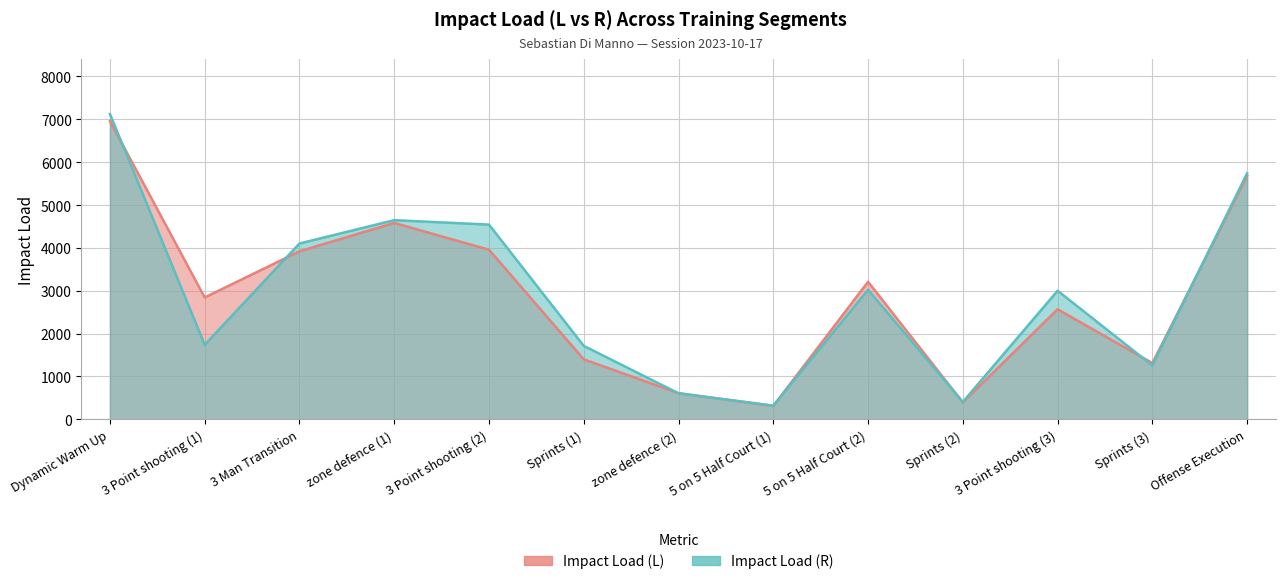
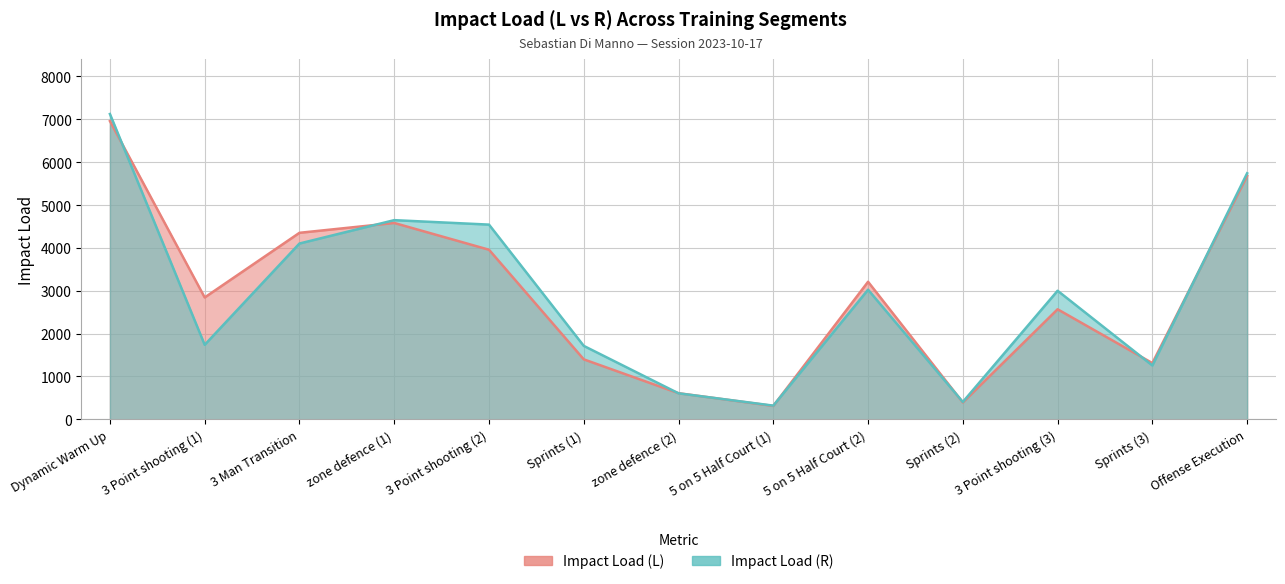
  {
    "Impact Load (L)": {
      "Dynamic Warm Up": 7000,
      "3 Point shooting (1)": 2800,
-     "3 Man Transition": 3900,
+     "3 Man Transition": 4400,
      "zone defence (1)": 4600,
      "3 Point shooting (2)": 4000,
      "Sprints (1)": 1400,
      "5 on 5 Half Court (2)": 3200,
      "3 Point shooting (3)": 2600,
      "Offense Execution": 5700
    },
    "Impact Load (R)": {
      "Dynamic Warm Up": 7100,
      "3 Point shooting (1)": 1700,
      "3 Man Transition": 4100,
      "zone defence (1)": 4600,
      "3 Point shooting (2)": 4500,
      "Sprints (1)": 1700,
      "5 on 5 Half Court (2)": 3000,
      "3 Point shooting (3)": 3000,
      "Offense Execution": 5700
    }
  }
